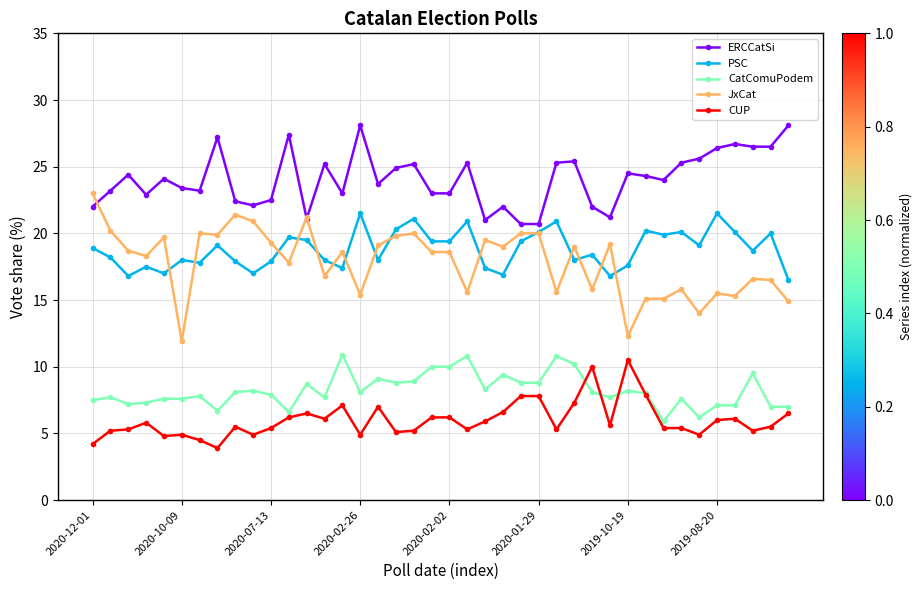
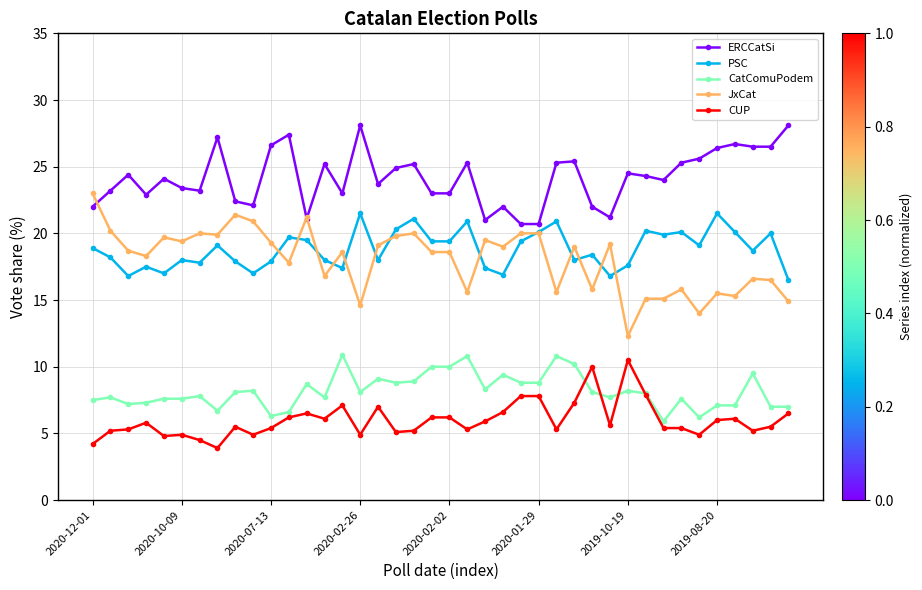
  {
    "ERCCatSi": {
      "2020-12-01": 22.0,
      "2020-10-09": 23.4,
-     "2020-07-13": 22.5,
+     "2020-07-13": 26.6,
      "2020-02-26": 28.1,
      "2019-10-19": 24.5,
      "2019-08-20": 26.4
    },
    "PSC": {
      "2020-12-01": 18.9,
      "2020-10-09": 18.0,
      "2020-07-13": 17.9,
      "2020-02-26": 21.5,
      "2019-10-19": 17.6,
      "2019-08-20": 21.5
    },
    "CatComuPodem": {
      "2020-12-01": 7.5,
      "2020-10-09": 7.6,
-     "2020-07-13": 7.9,
+     "2020-07-13": 6.3,
      "2020-02-26": 8.1,
      "2019-10-19": 8.2,
      "2019-08-20": 7.1
    },
    "JxCat": {
      "2020-12-01": 23.0,
-     "2020-10-09": 11.9,
+     "2020-10-09": 19.4,
      "2020-07-13": 19.3,
-     "2020-02-26": 15.4,
+     "2020-02-26": 14.6,
      "2019-10-19": 12.3,
      "2019-08-20": 15.5
    },
    "CUP": {
      "2020-12-01": 4.2,
      "2020-10-09": 4.9,
      "2020-07-13": 5.4,
      "2020-02-26": 4.9,
      "2019-10-19": 10.5,
      "2019-08-20": 6.0
    }
  }
